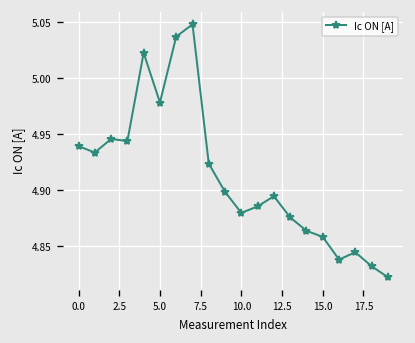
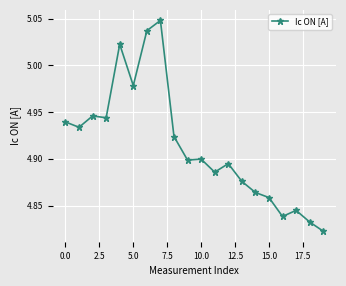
  {
    "0.0": 4.94,
    "5.0": 4.98,
-   "10.0": 4.88,
+   "10.0": 4.90,
    "15.0": 4.86
  }
